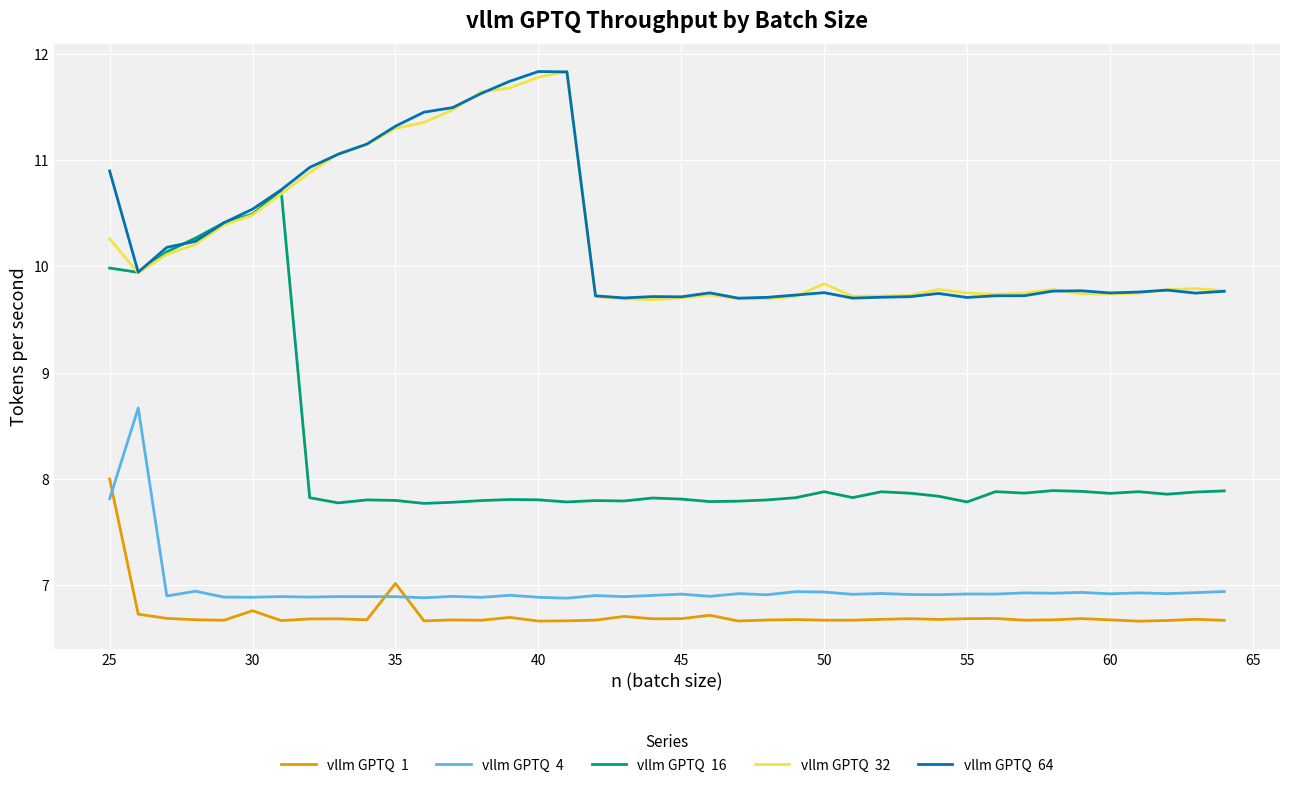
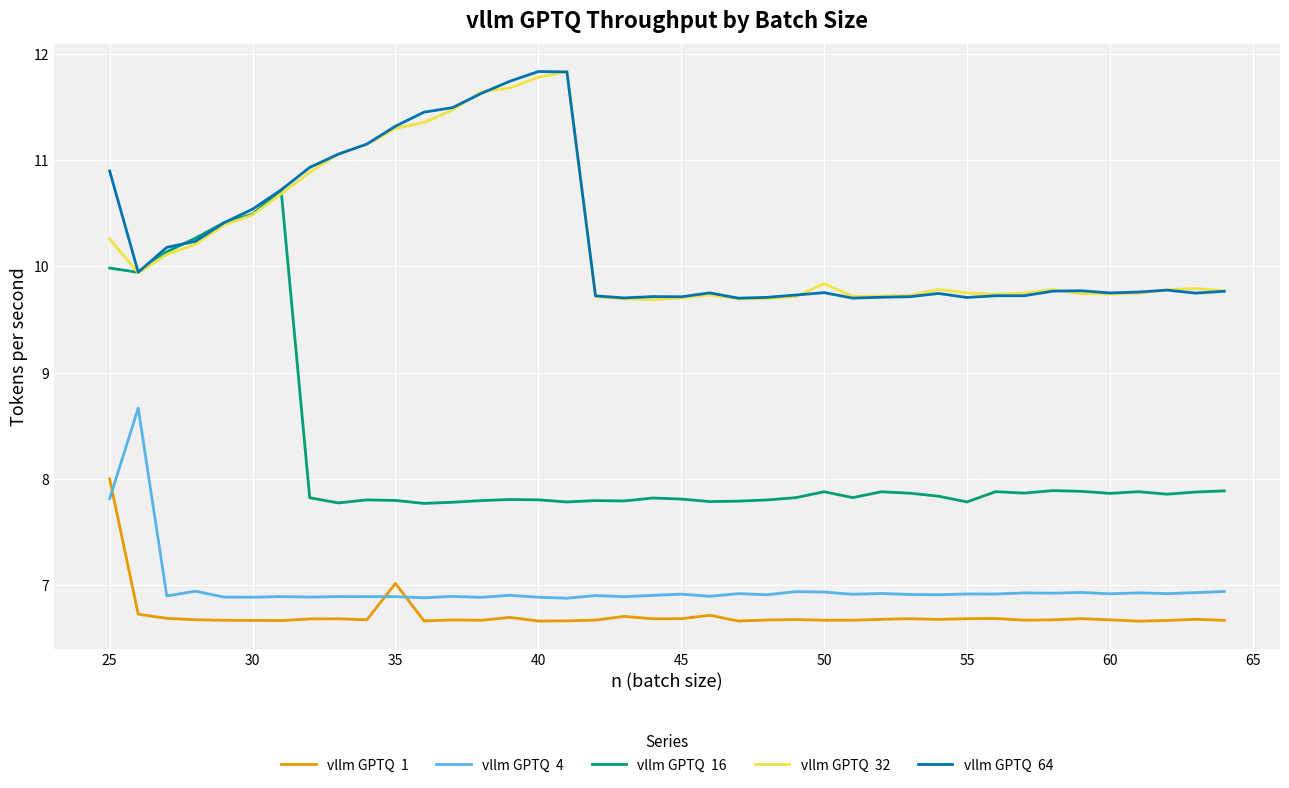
  {
    "vllm GPTQ 1": {
      "25": 8.00,
-     "30": 6.76,
+     "30": 6.67,
      "35": 7.02,
      "40": 6.66,
      "45": 6.68,
      "50": 6.67,
      "55": 6.68,
      "60": 6.67
    },
    "vllm GPTQ 4": {
      "25": 7.81,
      "30": 6.89,
      "35": 6.89,
      "40": 6.89,
      "45": 6.92,
      "50": 6.94,
      "55": 6.92,
      "60": 6.92
    },
    "vllm GPTQ 16": {
      "25": 9.98,
      "35": 7.80,
      "40": 7.80,
      "45": 7.81,
      "50": 7.88,
      "55": 7.78,
      "60": 7.86
    },
    "vllm GPTQ 32": {
      "25": 10.26,
      "40": 11.78,
      "50": 9.84,
      "55": 9.75
    },
    "vllm GPTQ 64": {
      "25": 10.90,
      "30": 10.54,
      "40": 11.83,
      "50": 9.75,
      "55": 9.71
    }
  }
